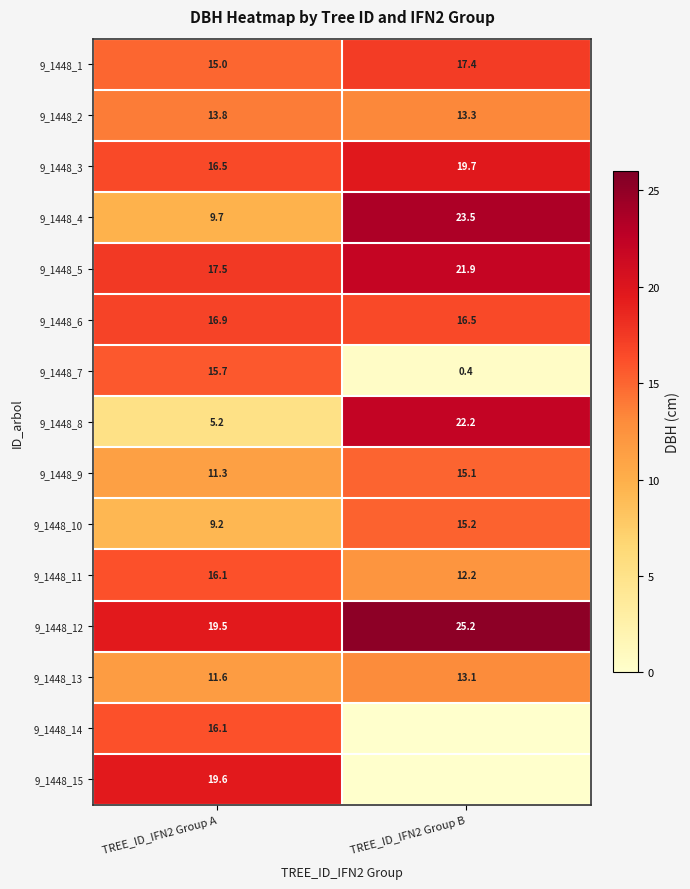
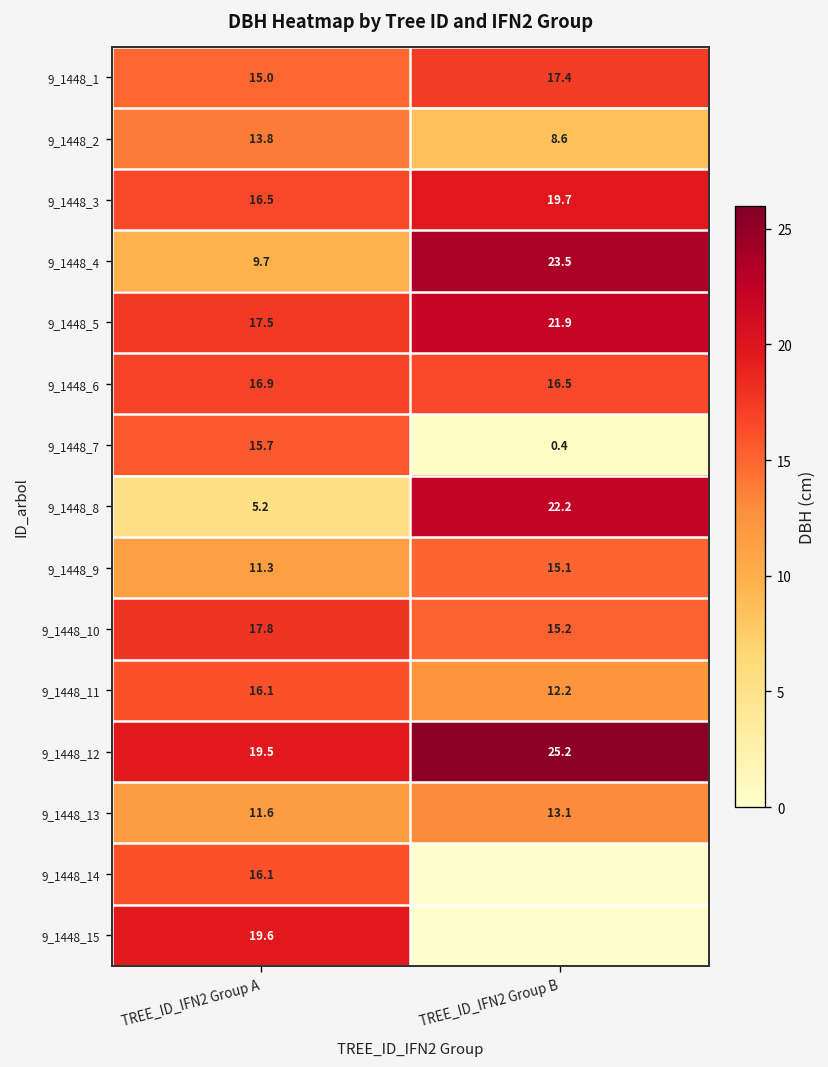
  {
    "9_1448_1": {
      "TREE_ID_IFN2 Group A": 15.0,
      "TREE_ID_IFN2 Group B": 17.4
    },
    "9_1448_2": {
      "TREE_ID_IFN2 Group A": 13.8,
-     "TREE_ID_IFN2 Group B": 13.3
+     "TREE_ID_IFN2 Group B": 8.6
    },
    "9_1448_3": {
      "TREE_ID_IFN2 Group A": 16.5,
      "TREE_ID_IFN2 Group B": 19.7
    },
    "9_1448_4": {
      "TREE_ID_IFN2 Group A": 9.7,
      "TREE_ID_IFN2 Group B": 23.5
    },
    "9_1448_5": {
      "TREE_ID_IFN2 Group A": 17.5,
      "TREE_ID_IFN2 Group B": 21.9
    },
    "9_1448_6": {
      "TREE_ID_IFN2 Group A": 16.9,
      "TREE_ID_IFN2 Group B": 16.5
    },
    "9_1448_7": {
      "TREE_ID_IFN2 Group A": 15.7,
      "TREE_ID_IFN2 Group B": 0.4
    },
    "9_1448_8": {
      "TREE_ID_IFN2 Group A": 5.2,
      "TREE_ID_IFN2 Group B": 22.2
    },
    "9_1448_9": {
      "TREE_ID_IFN2 Group A": 11.3,
      "TREE_ID_IFN2 Group B": 15.1
    },
    "9_1448_10": {
-     "TREE_ID_IFN2 Group A": 9.2,
+     "TREE_ID_IFN2 Group A": 17.8,
      "TREE_ID_IFN2 Group B": 15.2
    },
    "9_1448_11": {
      "TREE_ID_IFN2 Group A": 16.1,
      "TREE_ID_IFN2 Group B": 12.2
    },
    "9_1448_12": {
      "TREE_ID_IFN2 Group A": 19.5,
      "TREE_ID_IFN2 Group B": 25.2
    },
    "9_1448_13": {
      "TREE_ID_IFN2 Group A": 11.6,
      "TREE_ID_IFN2 Group B": 13.1
    },
    "9_1448_14": {
      "TREE_ID_IFN2 Group A": 16.1
    },
    "9_1448_15": {
      "TREE_ID_IFN2 Group A": 19.6
    }
  }
